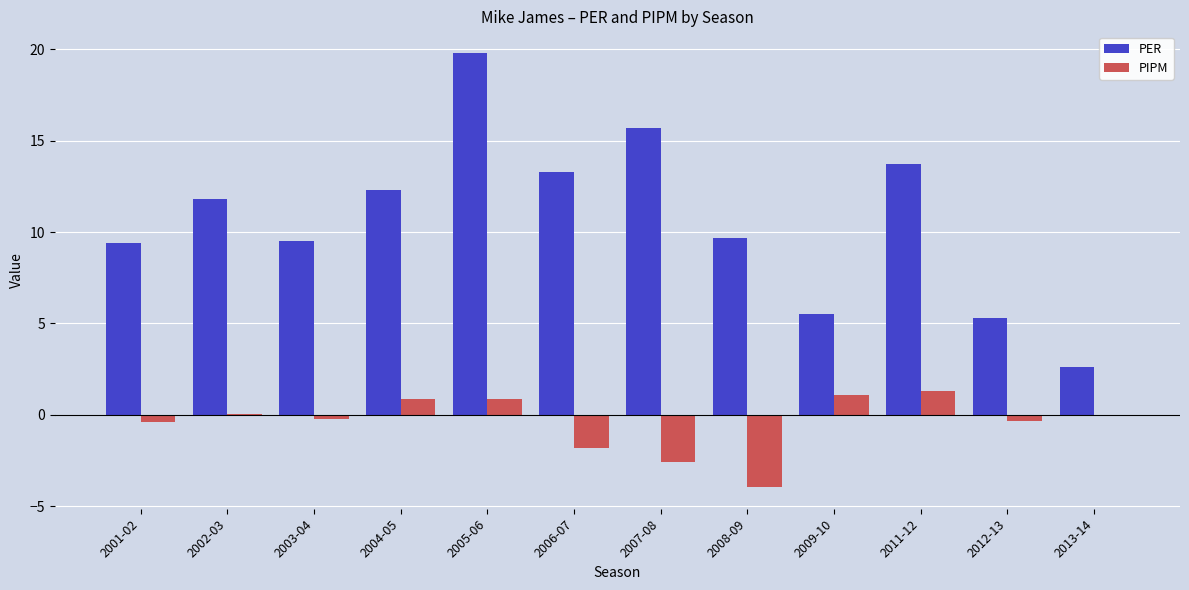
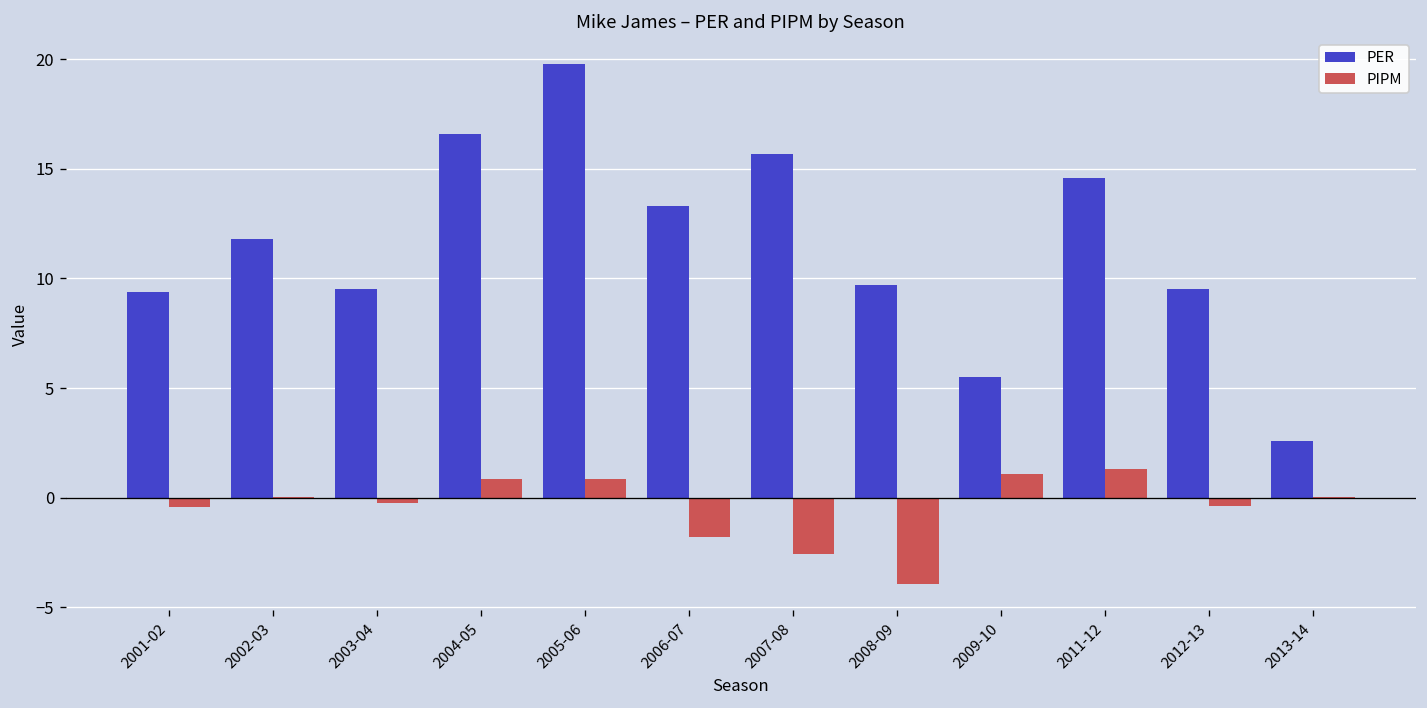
  {
    "PER": {
      "2001-02": 9.4,
      "2002-03": 11.8,
      "2003-04": 9.5,
-     "2004-05": 12.3,
+     "2004-05": 16.6,
      "2005-06": 19.8,
      "2006-07": 13.3,
      "2007-08": 15.7,
      "2008-09": 9.7,
      "2009-10": 5.5,
-     "2011-12": 13.7,
-     "2012-13": 5.3,
+     "2011-12": 14.6,
+     "2012-13": 9.5,
      "2013-14": 2.6
    },
    "PIPM": {
      "2001-02": -0.4,
      "2003-04": -0.3,
      "2004-05": 0.9,
      "2005-06": 0.9,
      "2006-07": -1.8,
      "2007-08": -2.6,
      "2008-09": -4.0,
      "2009-10": 1.1,
      "2011-12": 1.3,
      "2012-13": -0.4
    }
  }
